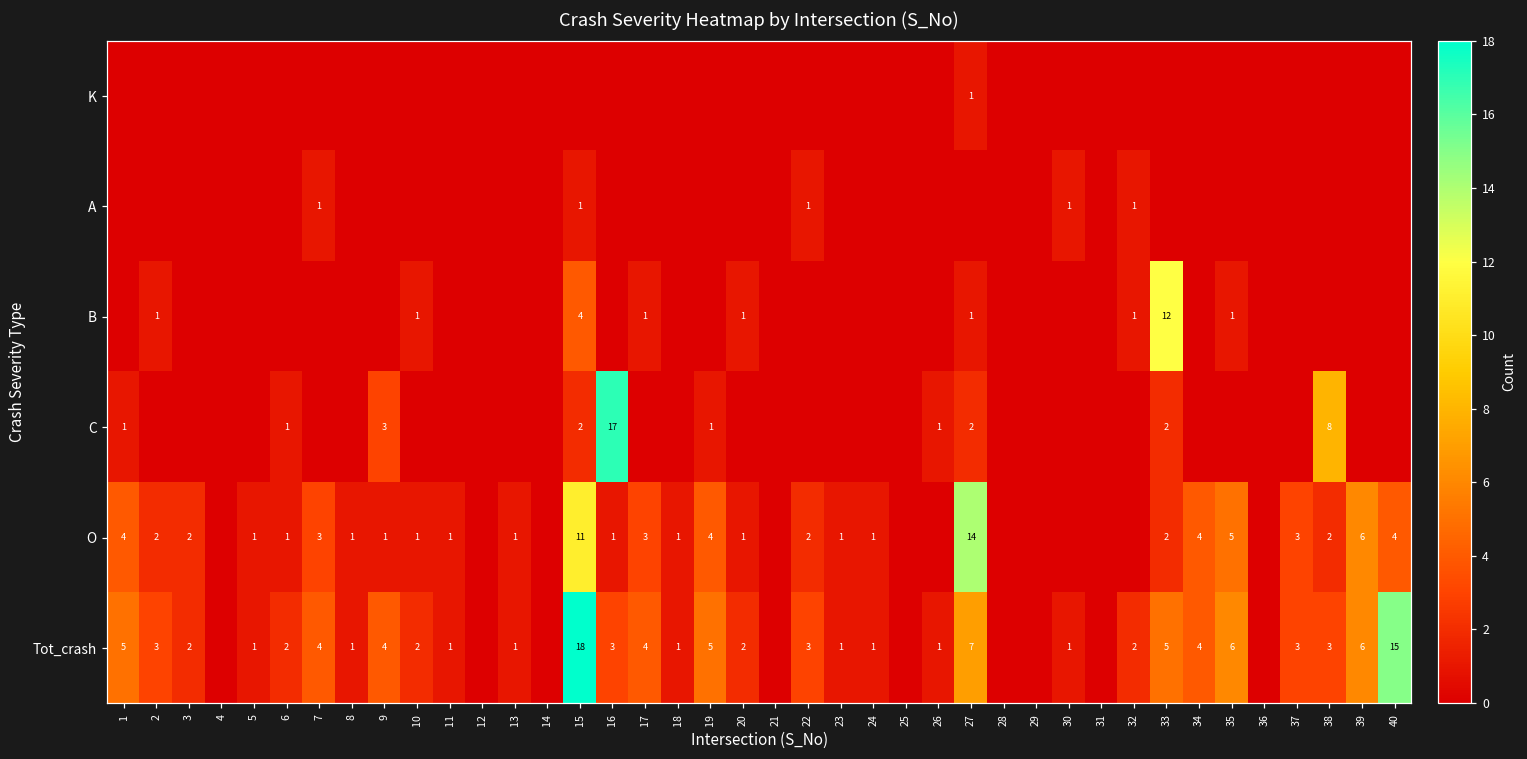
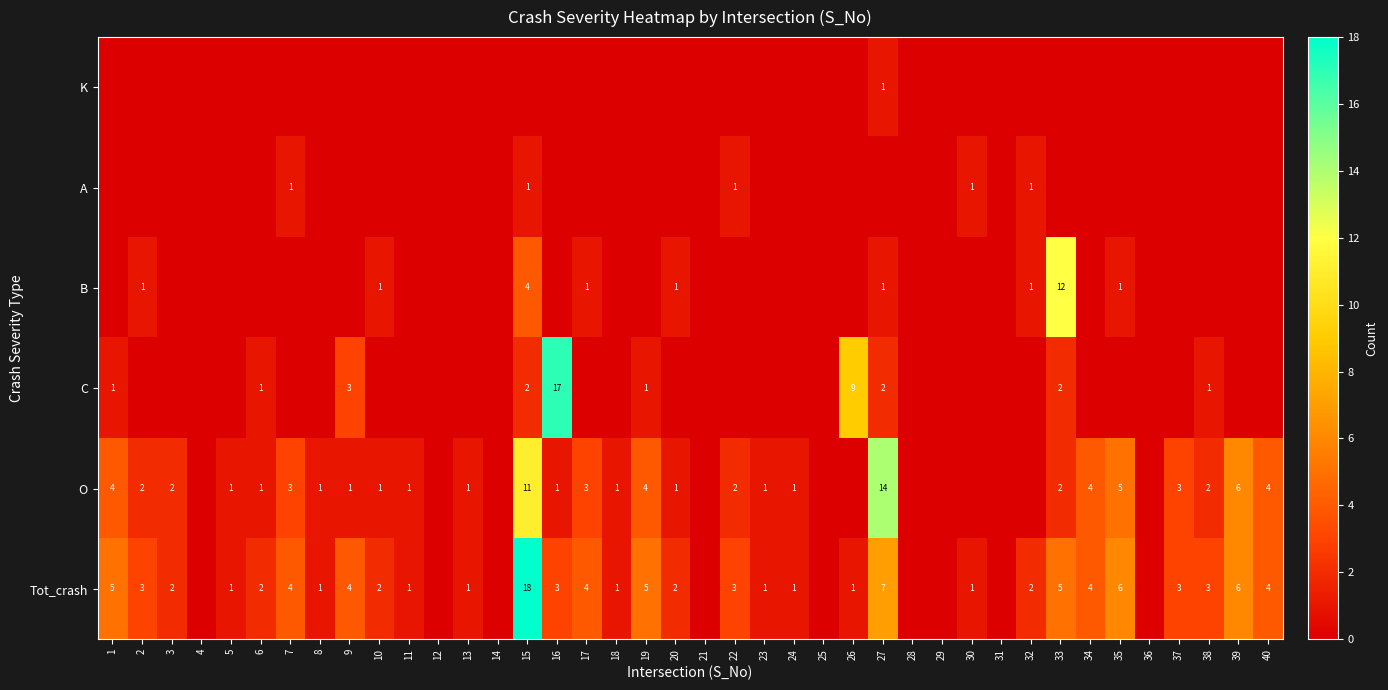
  {
    "K": {
      "27": 1
    },
    "A": {
      "7": 1,
      "15": 1,
      "22": 1,
      "30": 1,
      "32": 1
    },
    "B": {
      "2": 1,
      "10": 1,
      "15": 4,
      "17": 1,
      "20": 1,
      "27": 1,
      "32": 1,
      "33": 12,
      "35": 1
    },
    "C": {
      "1": 1,
      "6": 1,
      "9": 3,
      "15": 2,
      "16": 17,
      "19": 1,
-     "26": 1,
+     "26": 9,
      "27": 2,
      "33": 2,
-     "38": 8
+     "38": 1
    },
    "O": {
      "1": 4,
      "2": 2,
      "3": 2,
      "5": 1,
      "6": 1,
      "7": 3,
      "8": 1,
      "9": 1,
      "10": 1,
      "11": 1,
      "13": 1,
      "15": 11,
      "16": 1,
      "17": 3,
      "18": 1,
      "19": 4,
      "20": 1,
      "22": 2,
      "23": 1,
      "24": 1,
      "27": 14,
      "33": 2,
      "34": 4,
      "35": 5,
      "37": 3,
      "38": 2,
      "39": 6,
      "40": 4
    },
    "Tot_crash": {
      "1": 5,
      "2": 3,
      "3": 2,
      "5": 1,
      "6": 2,
      "7": 4,
      "8": 1,
      "9": 4,
      "10": 2,
      "11": 1,
      "13": 1,
      "15": 18,
      "16": 3,
      "17": 4,
      "18": 1,
      "19": 5,
      "20": 2,
      "22": 3,
      "23": 1,
      "24": 1,
      "26": 1,
      "27": 7,
      "30": 1,
      "32": 2,
      "33": 5,
      "34": 4,
      "35": 6,
      "37": 3,
      "38": 3,
      "39": 6,
-     "40": 15
+     "40": 4
    }
  }
